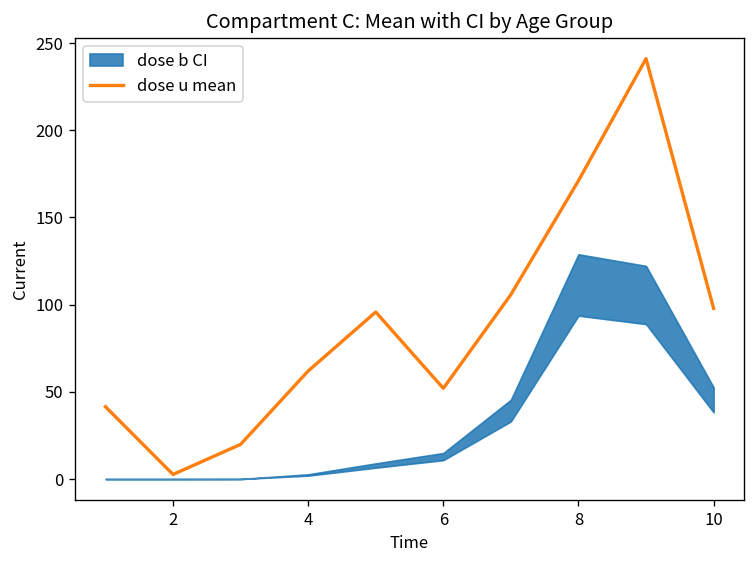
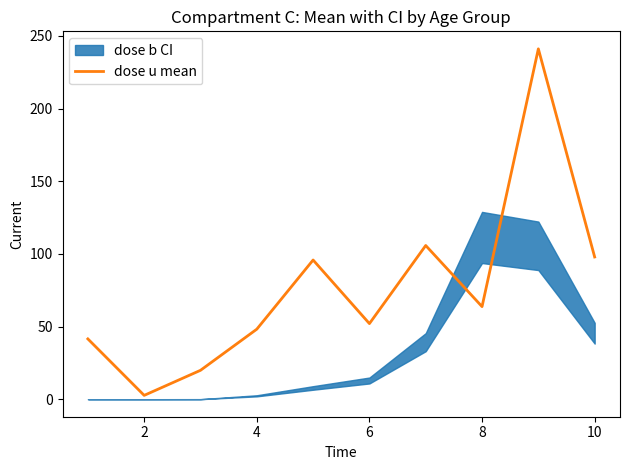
  {
    "dose u mean": {
      "2": 3,
-     "4": 62,
+     "4": 48,
      "6": 52,
-     "8": 171,
+     "8": 64,
      "10": 98
    }
  }
